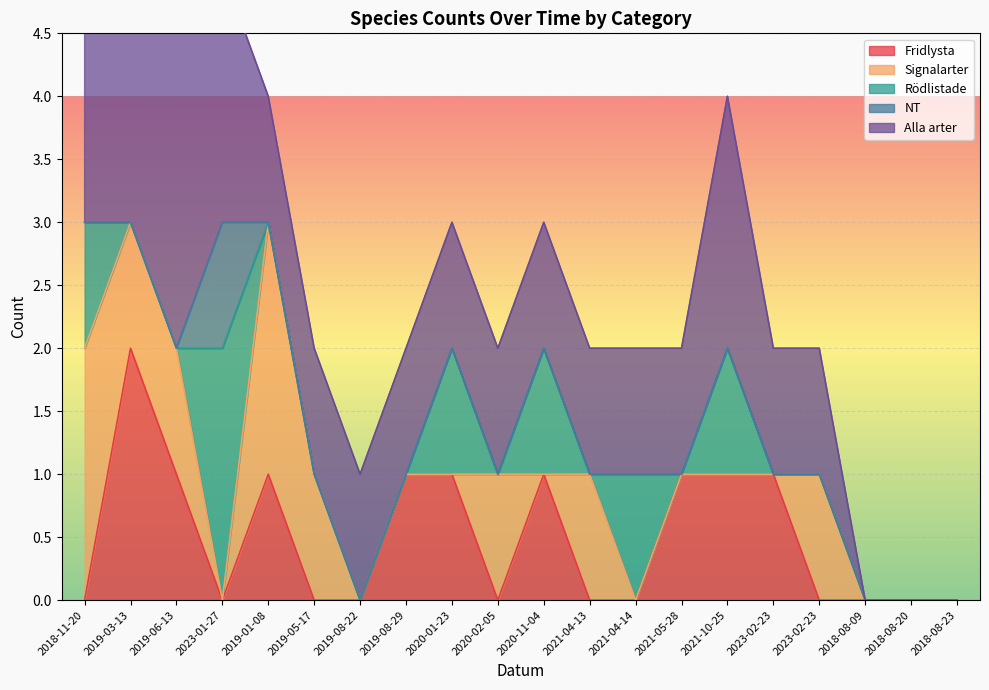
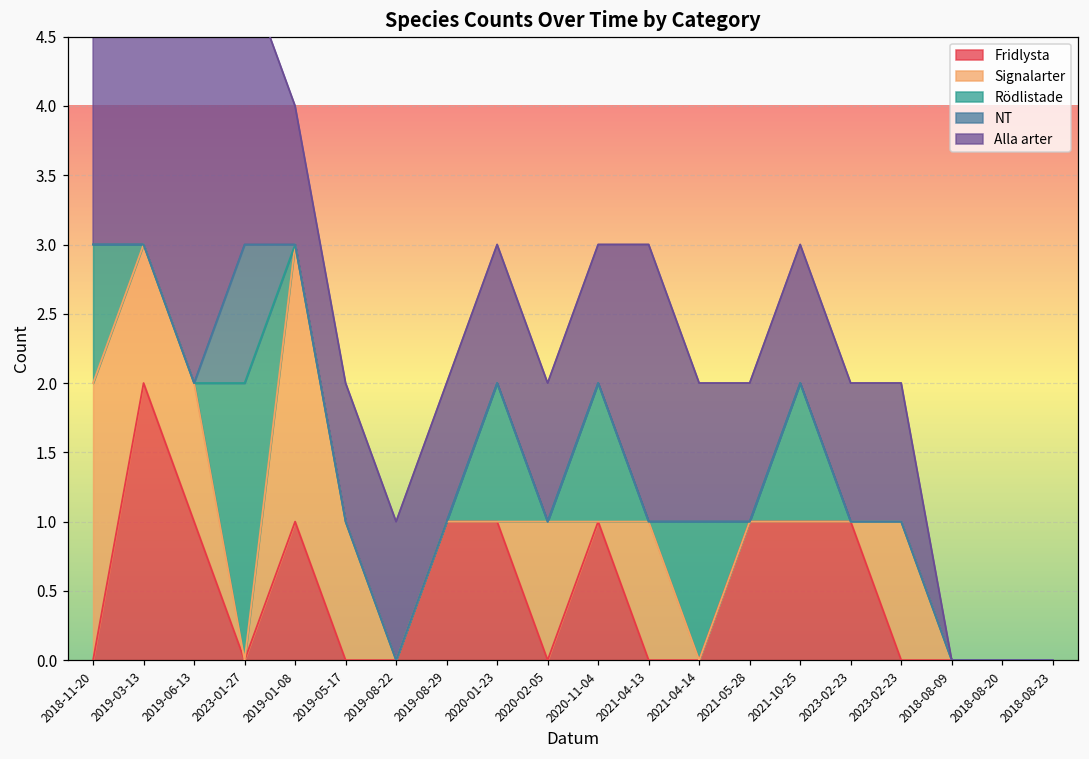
  {
    "Fridlysta": {
      "2018-11-20": 0,
      "2019-03-13": 2,
      "2019-06-13": 1,
      "2019-01-08": 1,
      "2019-05-17": 0,
      "2020-02-05": 0,
      "2021-04-13": 0
    },
    "Signalarter": {
      "2018-11-20": 2
    },
    "Alla arter": {
      "2019-01-08": 1,
      "2019-05-17": 1,
      "2019-08-22": 1,
      "2019-08-29": 1,
      "2020-01-23": 1,
      "2020-02-05": 1,
      "2020-11-04": 1,
-     "2021-04-13": 1,
+     "2021-04-13": 2,
      "2021-04-14": 1,
      "2021-05-28": 1,
-     "2021-10-25": 2
+     "2021-10-25": 1
    }
  }
